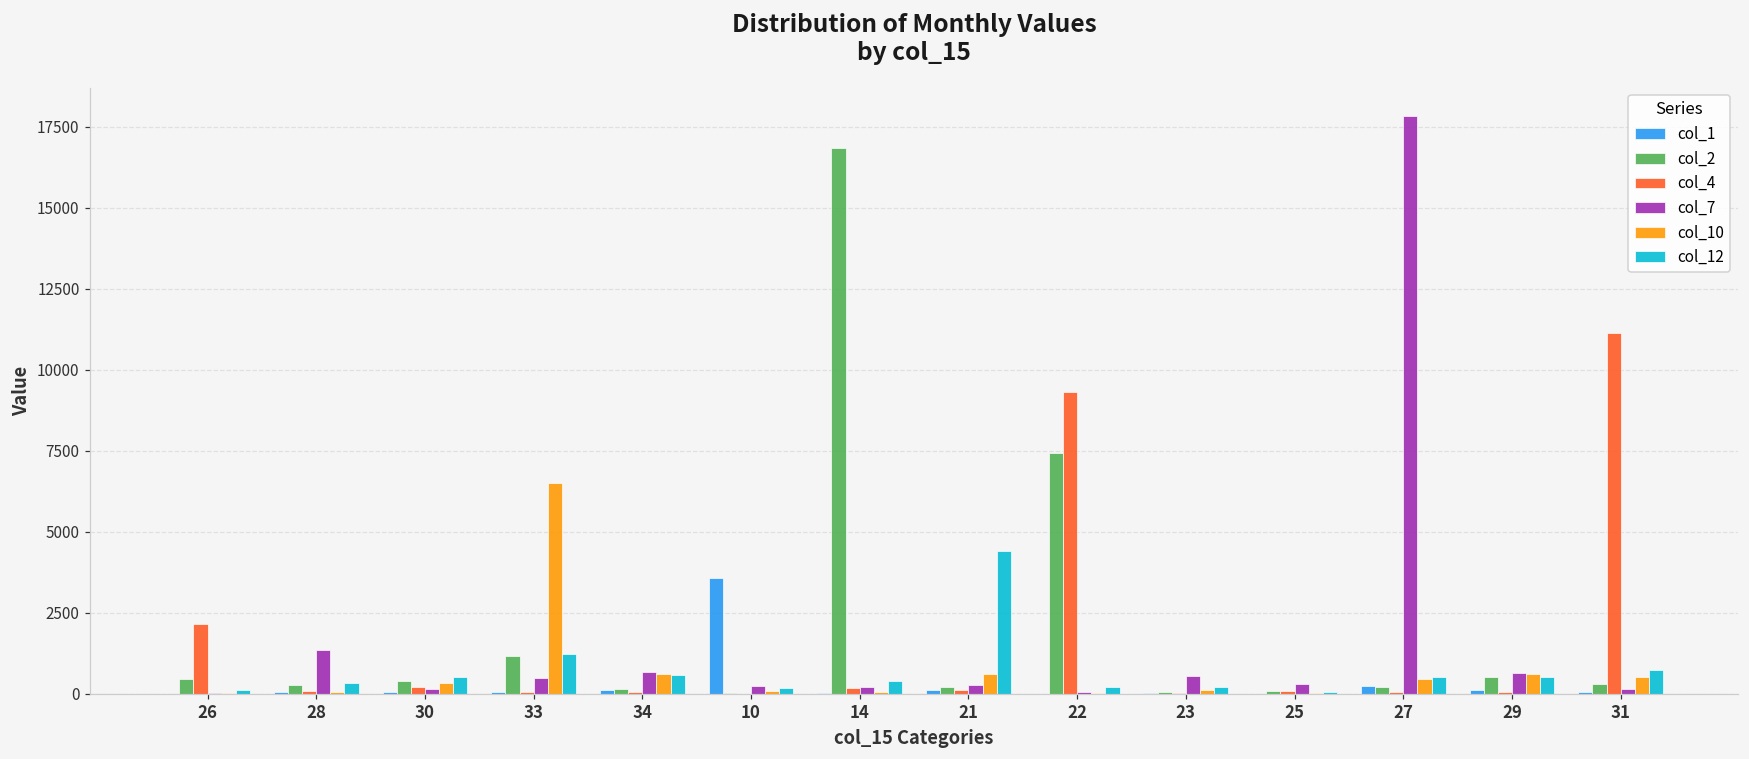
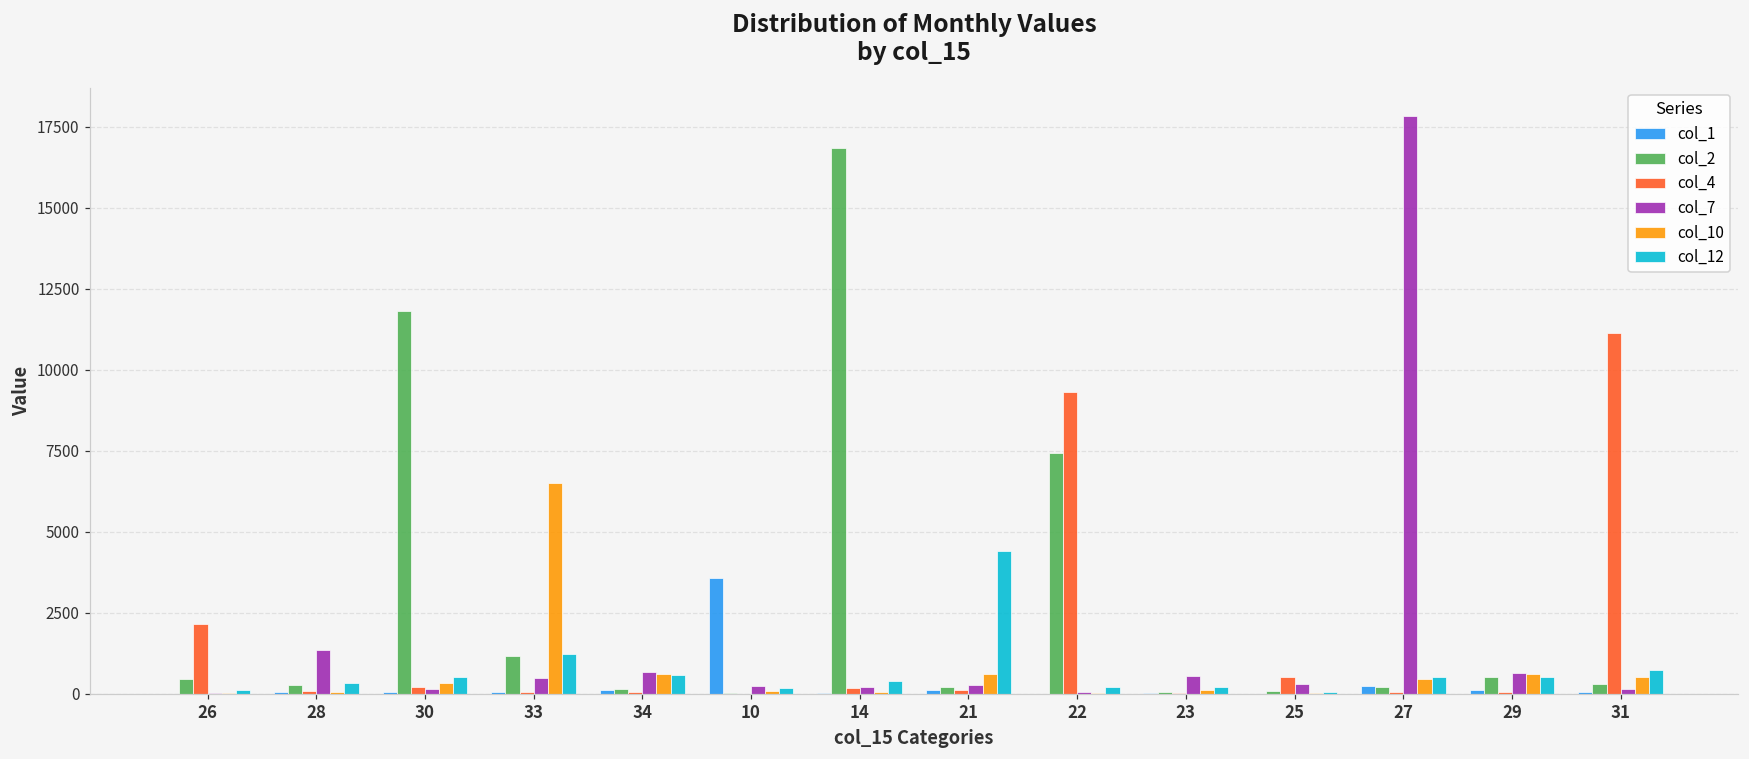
  {
    "col_2": {
      "26": 400,
      "28": 300,
-     "30": 400,
+     "30": 11800,
      "33": 1200,
      "34": 200,
      "14": 16800,
      "21": 200,
      "22": 7400,
      "25": 100,
      "27": 200,
      "29": 500,
      "31": 300
    },
    "col_4": {
      "26": 2200,
      "30": 200,
      "14": 200,
      "21": 100,
      "22": 9300,
-     "25": 100,
+     "25": 500,
      "31": 11100
    },
    "col_7": {
      "28": 1400,
      "30": 200,
      "33": 500,
      "34": 700,
      "10": 200,
      "14": 200,
      "21": 300,
      "23": 600,
      "25": 300,
      "27": 17800,
      "29": 700,
      "31": 200
    },
    "col_10": {
      "30": 300,
      "33": 6500,
      "34": 600,
      "21": 600,
      "23": 100,
      "27": 400,
      "29": 600,
      "31": 500
    }
  }
